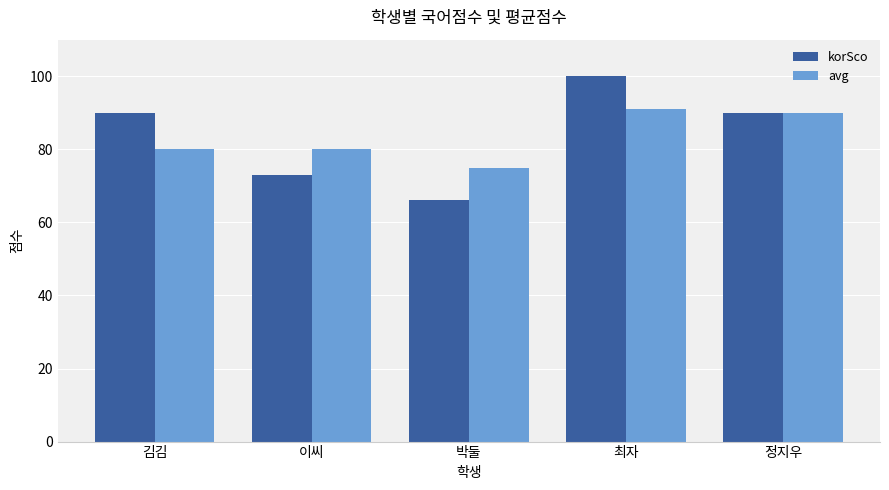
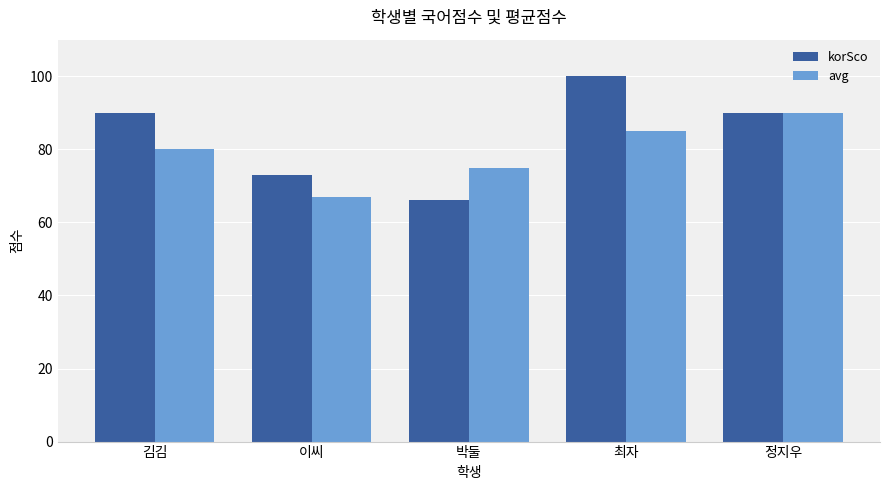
  {
    "korSco": {
      "김김": 90,
      "이씨": 73,
      "박둘": 66,
      "최자": 100,
      "정지우": 90
    },
    "avg": {
      "김김": 80,
-     "이씨": 80,
+     "이씨": 67,
      "박둘": 75,
-     "최자": 91,
+     "최자": 85,
      "정지우": 90
    }
  }
